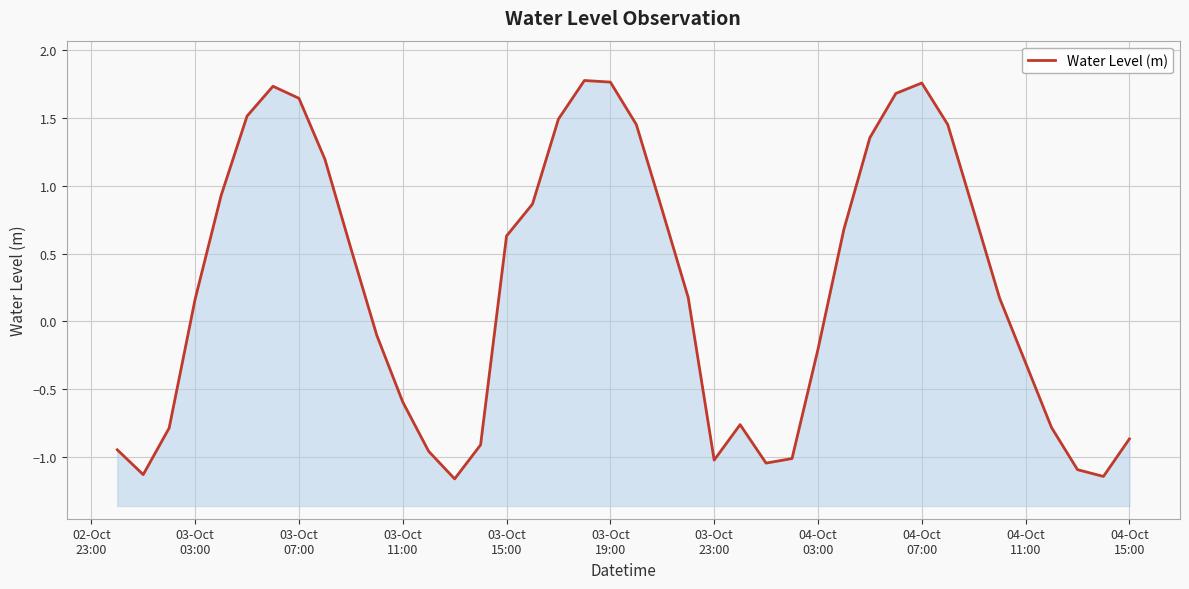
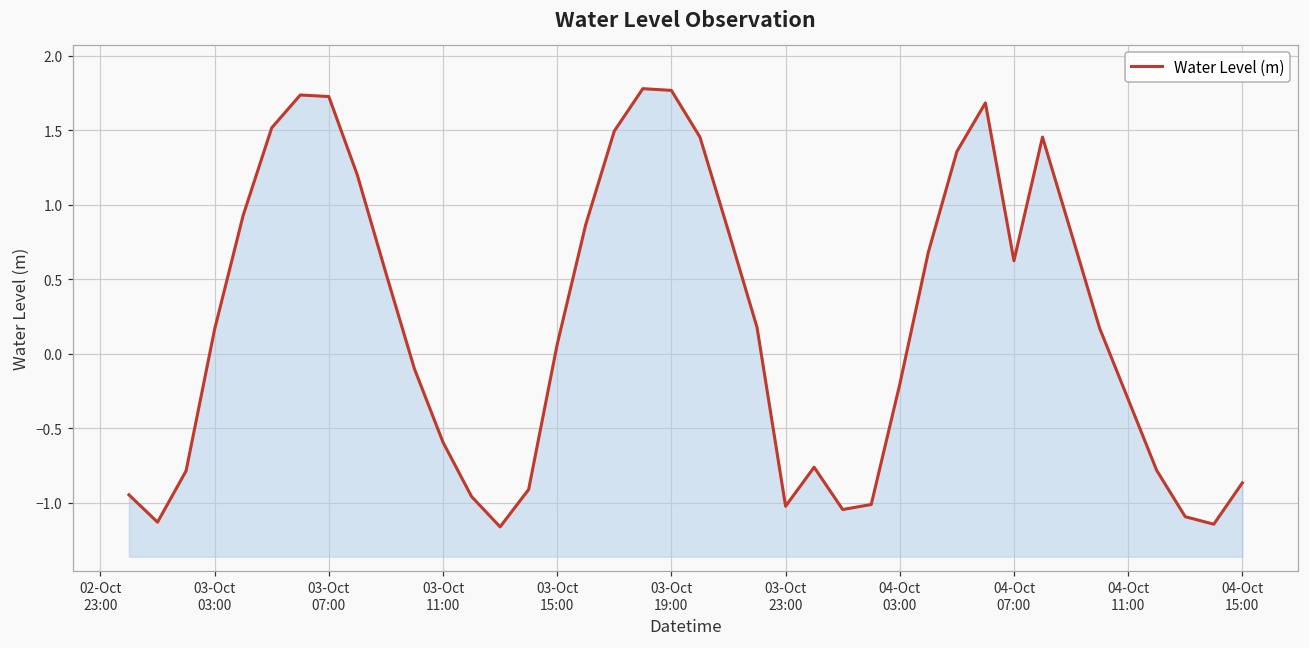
  {
    "03-Oct 03:00": 0.16,
-   "03-Oct 07:00": 1.65,
+   "03-Oct 07:00": 1.73,
    "03-Oct 11:00": -0.59,
-   "03-Oct 15:00": 0.63,
+   "03-Oct 15:00": 0.06,
    "03-Oct 19:00": 1.77,
    "03-Oct 23:00": -1.02,
    "04-Oct 03:00": -0.21,
-   "04-Oct 07:00": 1.76,
+   "04-Oct 07:00": 0.62,
    "04-Oct 11:00": -0.31,
    "04-Oct 15:00": -0.87
  }
